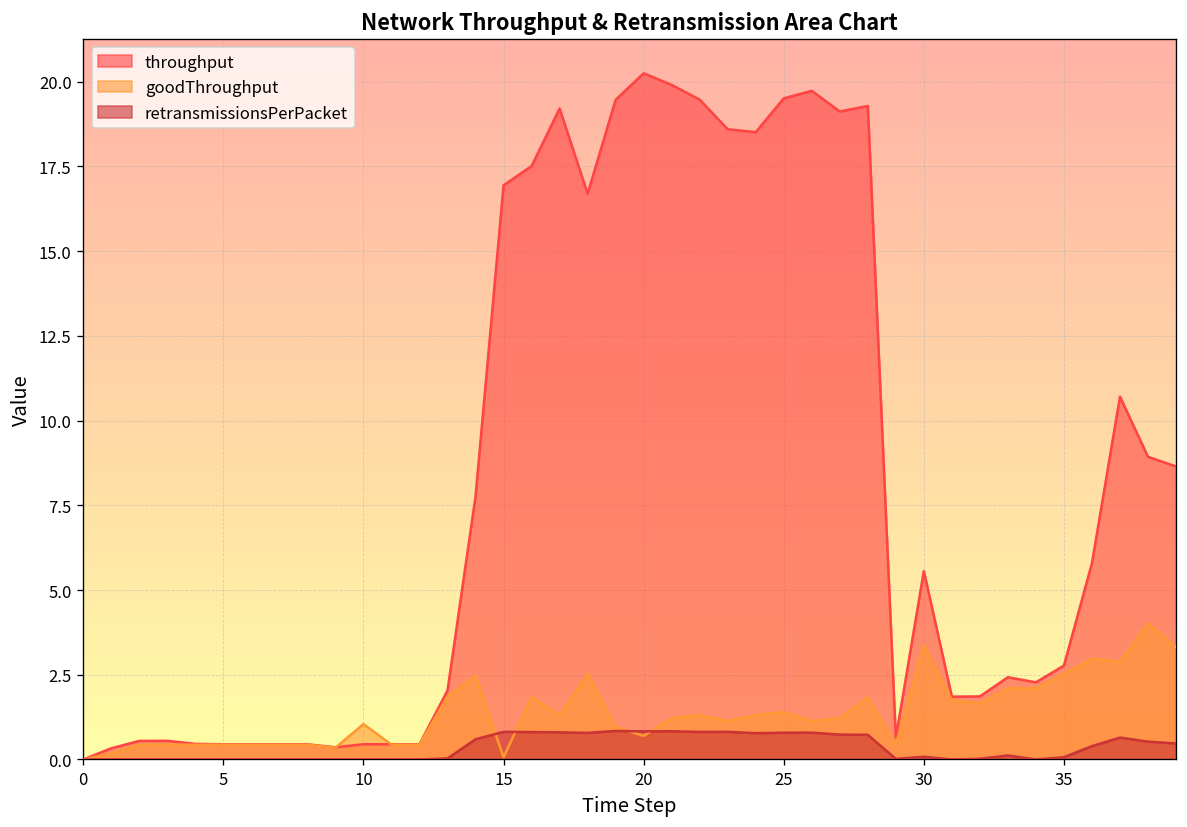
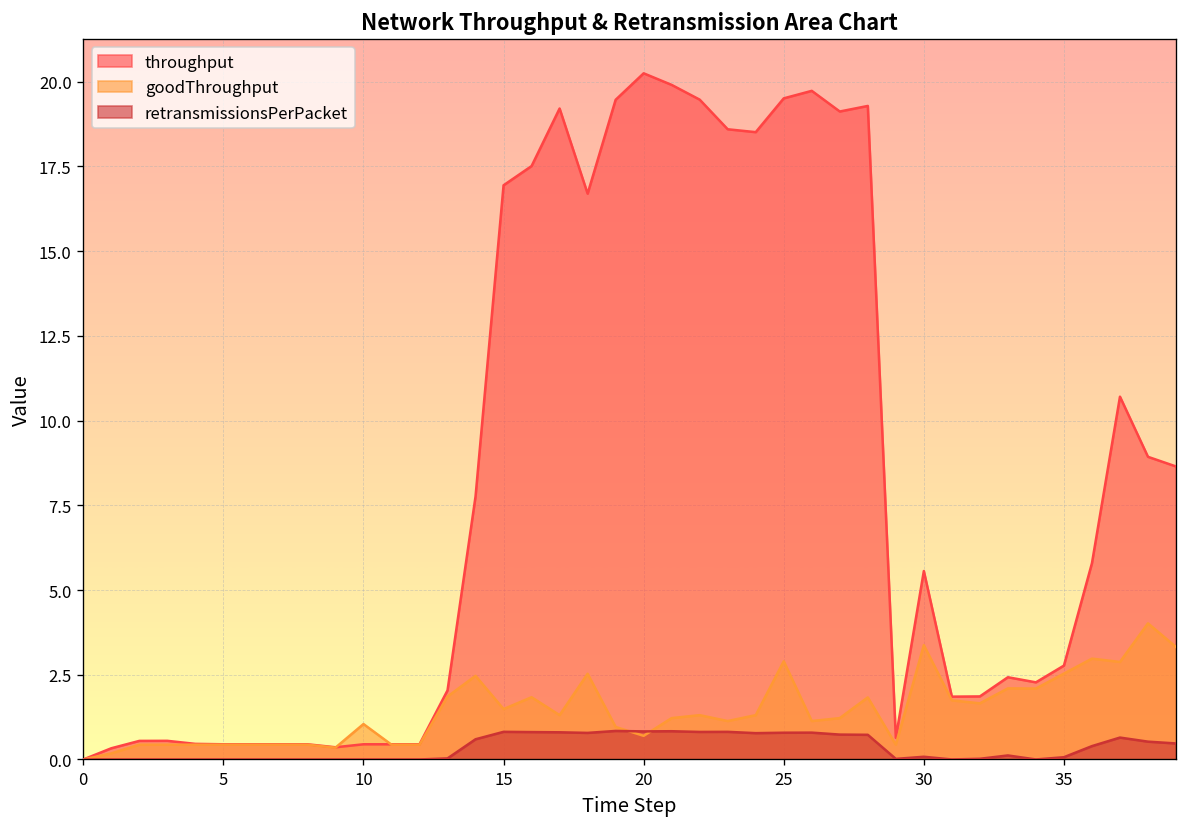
  {
    "goodThroughput": {
      "10": 1.0,
-     "15": 0.1,
+     "15": 1.5,
      "20": 0.7,
-     "25": 1.4,
+     "25": 2.9,
      "30": 3.4,
      "35": 2.5
    }
  }
